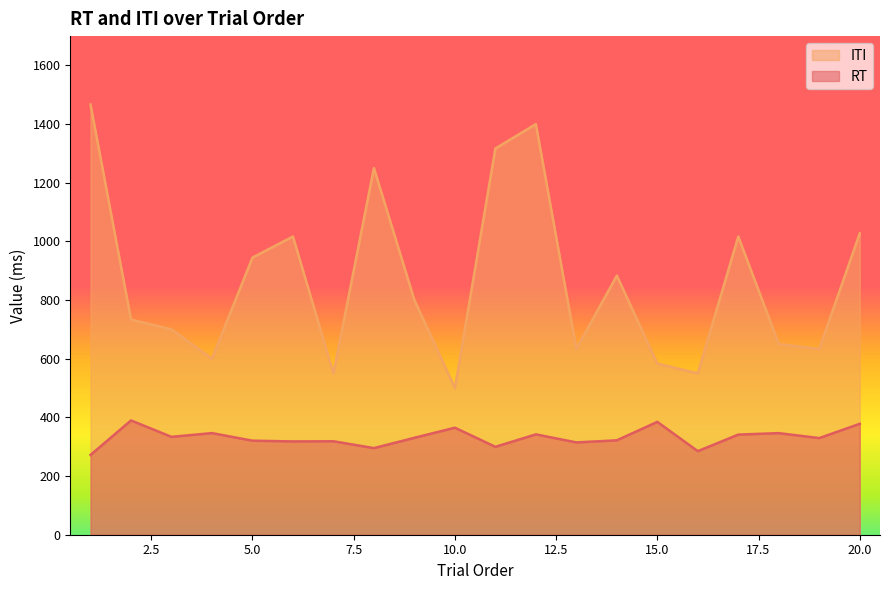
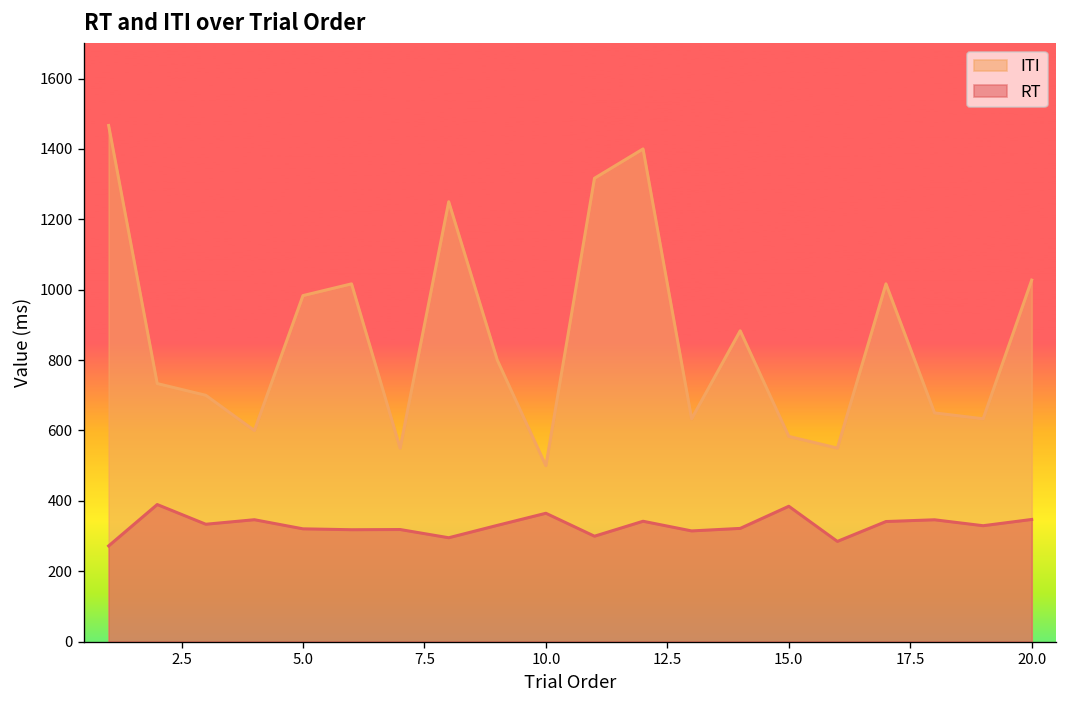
  {
    "ITI": {
-     "5.0": 940,
+     "5.0": 980,
      "10.0": 500,
      "15.0": 580,
      "20.0": 1030
    },
    "RT": {
      "5.0": 320,
      "10.0": 360,
      "15.0": 380,
-     "20.0": 380
+     "20.0": 350
    }
  }
